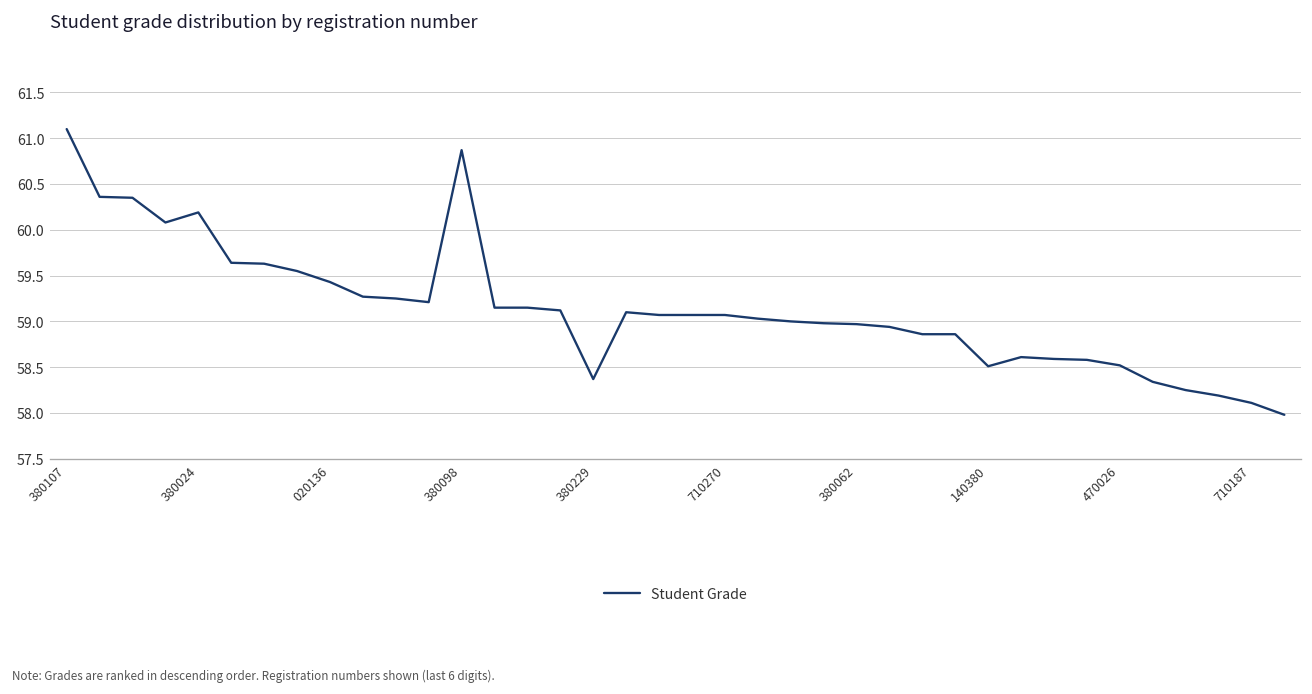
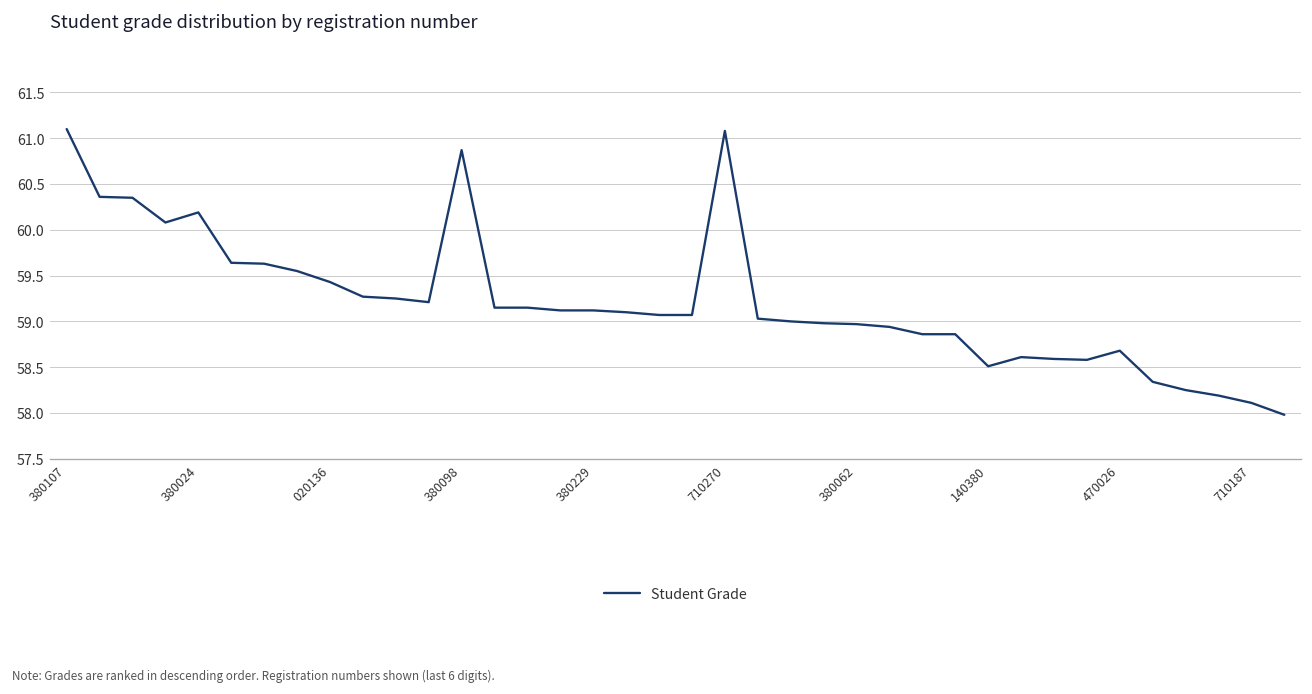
  {
    "380107": 61.1,
    "380024": 60.2,
    "020136": 59.4,
    "380098": 60.9,
-   "380229": 58.4,
-   "710270": 59.1,
+   "380229": 59.1,
+   "710270": 61.1,
    "380062": 59.0,
    "140380": 58.5,
-   "470026": 58.5,
+   "470026": 58.7,
    "710187": 58.1
  }
